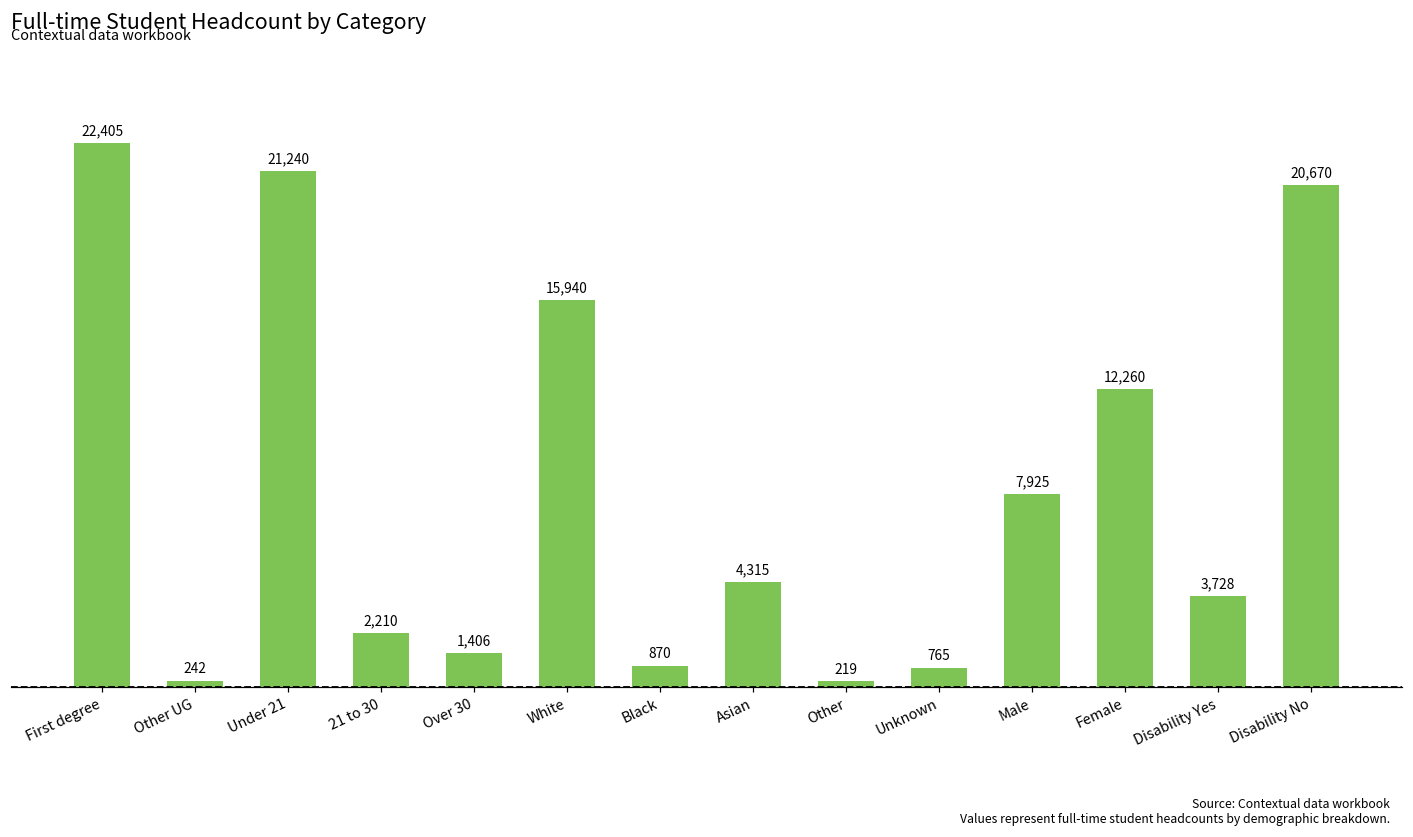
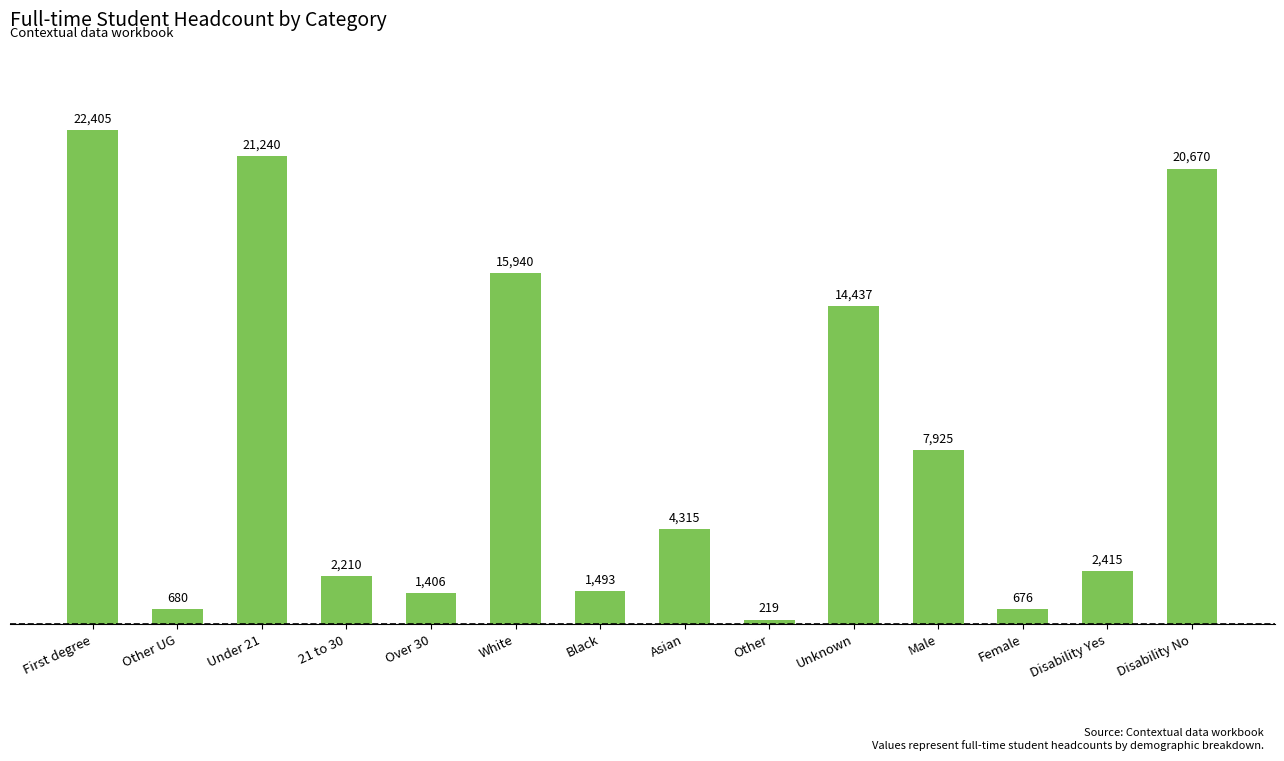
  {
    "First degree": "22,405",
-   "Other UG": "242",
+   "Other UG": "680",
    "Under 21": "21,240",
    "21 to 30": "2,210",
    "Over 30": "1,406",
    "White": "15,940",
-   "Black": "870",
+   "Black": "1,493",
    "Asian": "4,315",
    "Other": "219",
-   "Unknown": "765",
+   "Unknown": "14,437",
    "Male": "7,925",
-   "Female": "12,260",
-   "Disability Yes": "3,728",
+   "Female": "676",
+   "Disability Yes": "2,415",
    "Disability No": "20,670"
  }
